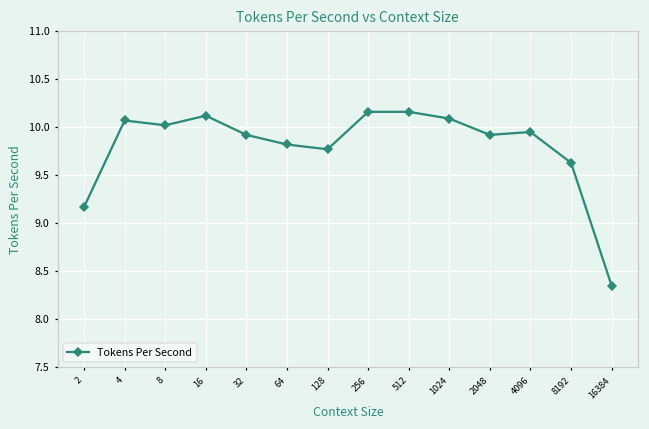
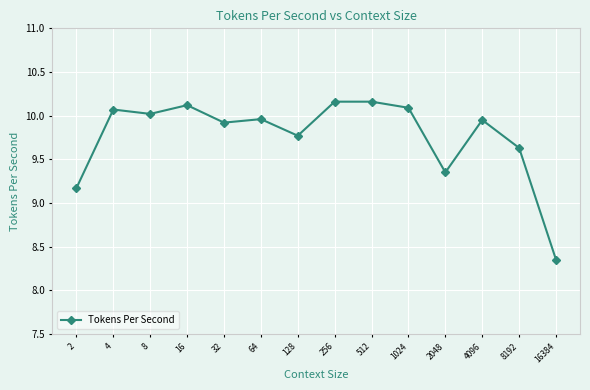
  {
    "2": 9.2,
    "4": 10.1,
    "8": 10.0,
    "16": 10.1,
    "32": 9.9,
-   "64": 9.8,
+   "64": 10.0,
    "128": 9.8,
    "256": 10.2,
    "512": 10.2,
    "1024": 10.1,
-   "2048": 9.9,
+   "2048": 9.4,
    "4096": 10.0,
    "8192": 9.6,
    "16384": 8.4
  }
